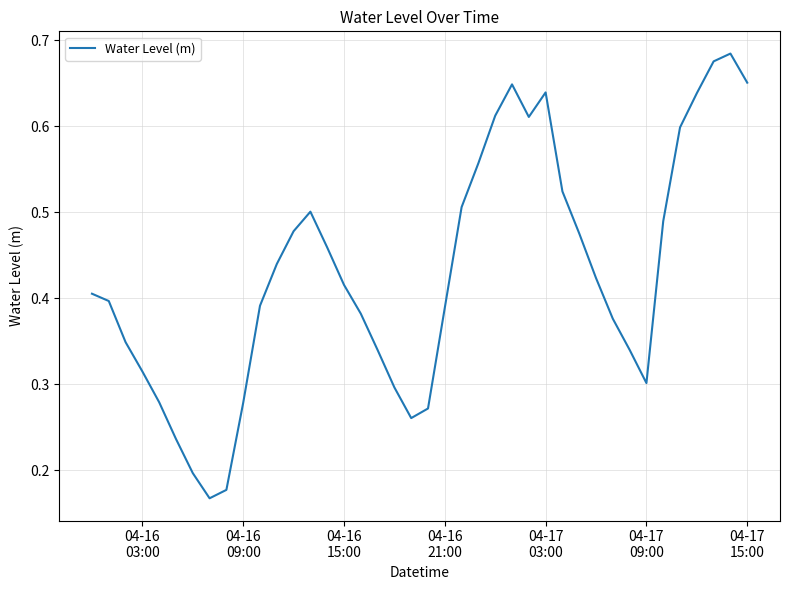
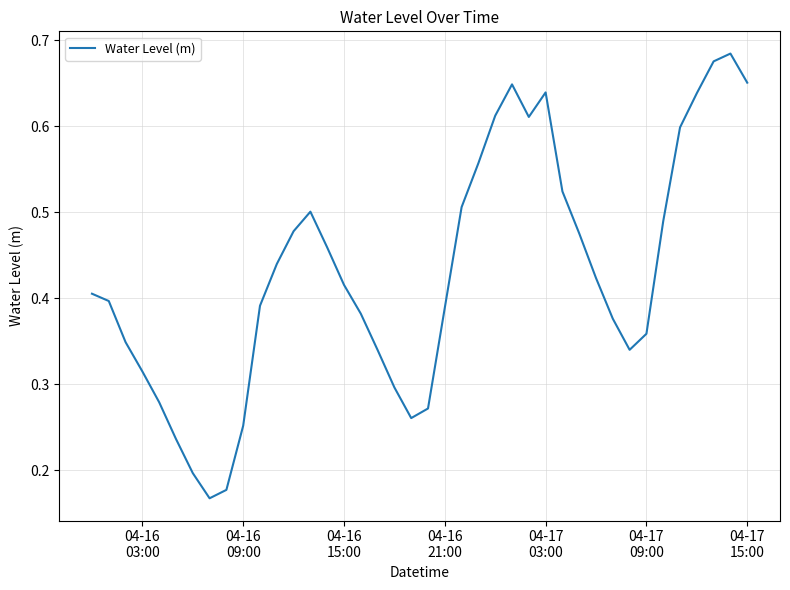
  {
    "04-16 03:00": 0.32,
-   "04-16 09:00": 0.28,
+   "04-16 09:00": 0.25,
    "04-16 15:00": 0.42,
    "04-16 21:00": 0.39,
    "04-17 03:00": 0.64,
-   "04-17 09:00": 0.30,
+   "04-17 09:00": 0.36,
    "04-17 15:00": 0.65
  }
